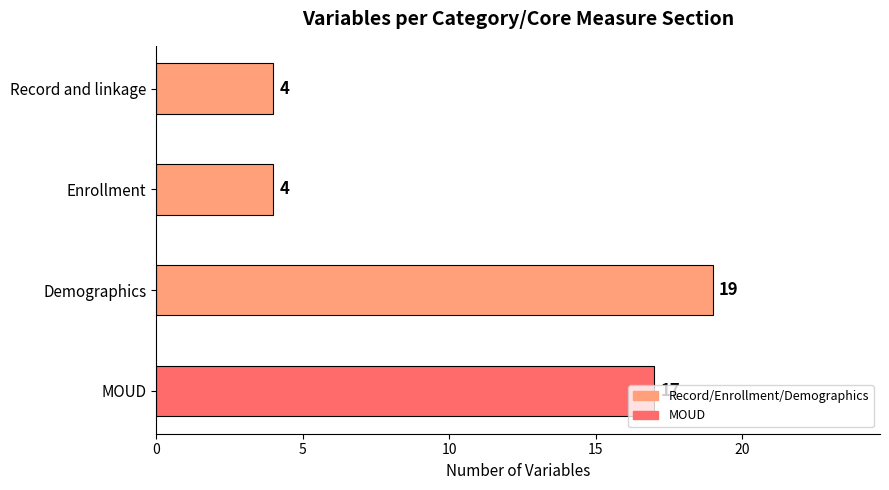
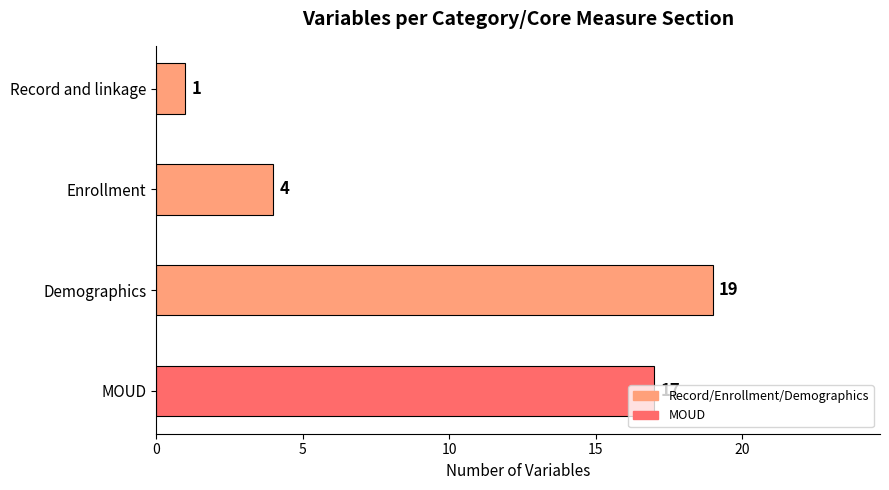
  {
-   "Record and linkage": 4,
+   "Record and linkage": 1,
    "Enrollment": 4,
    "Demographics": 19
  }
